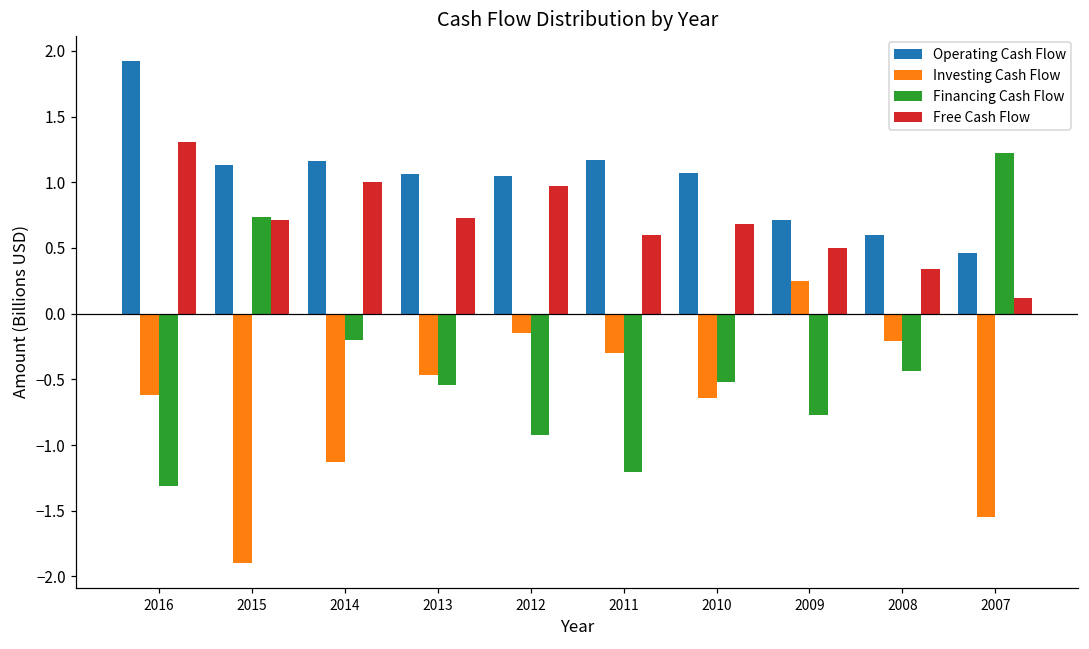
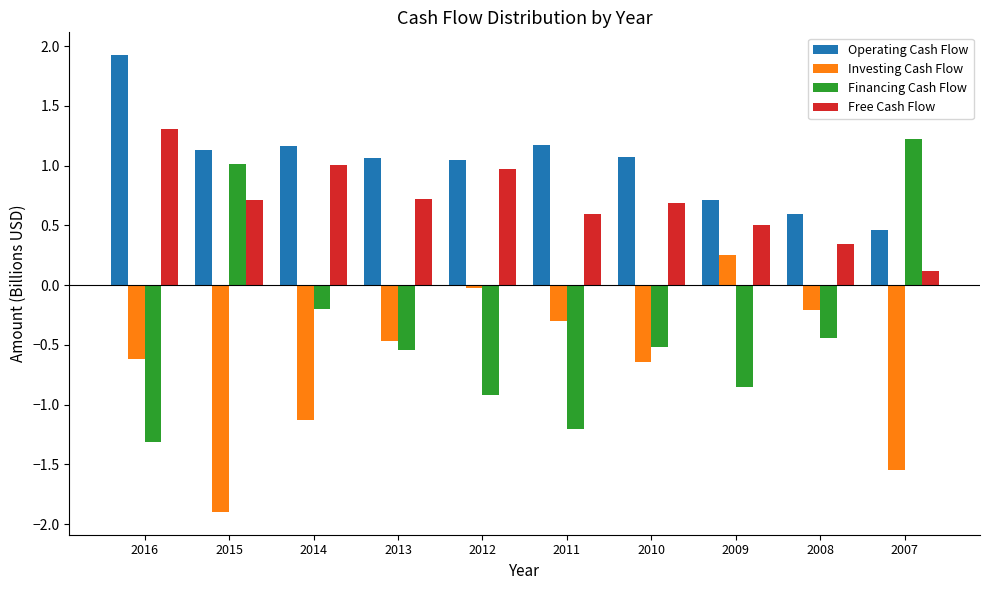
  {
    "Operating Cash Flow": {
      "2016": 1.93,
      "2015": 1.13,
      "2014": 1.17,
      "2013": 1.06,
      "2012": 1.05,
      "2011": 1.17,
      "2010": 1.07,
      "2009": 0.71,
      "2008": 0.60,
      "2007": 0.46
    },
    "Investing Cash Flow": {
      "2016": -0.62,
      "2015": -1.90,
      "2014": -1.13,
      "2013": -0.46,
-     "2012": -0.15,
+     "2012": -0.02,
      "2011": -0.30,
      "2010": -0.64,
      "2009": 0.25,
      "2008": -0.20,
      "2007": -1.55
    },
    "Financing Cash Flow": {
      "2016": -1.31,
-     "2015": 0.74,
+     "2015": 1.02,
      "2014": -0.20,
      "2013": -0.55,
      "2012": -0.92,
      "2011": -1.20,
      "2010": -0.52,
-     "2009": -0.77,
+     "2009": -0.85,
      "2008": -0.44,
      "2007": 1.22
    },
    "Free Cash Flow": {
      "2016": 1.31,
      "2015": 0.72,
      "2014": 1.00,
      "2013": 0.72,
      "2012": 0.97,
      "2011": 0.60,
      "2010": 0.69,
      "2009": 0.50,
      "2008": 0.34,
      "2007": 0.12
    }
  }
